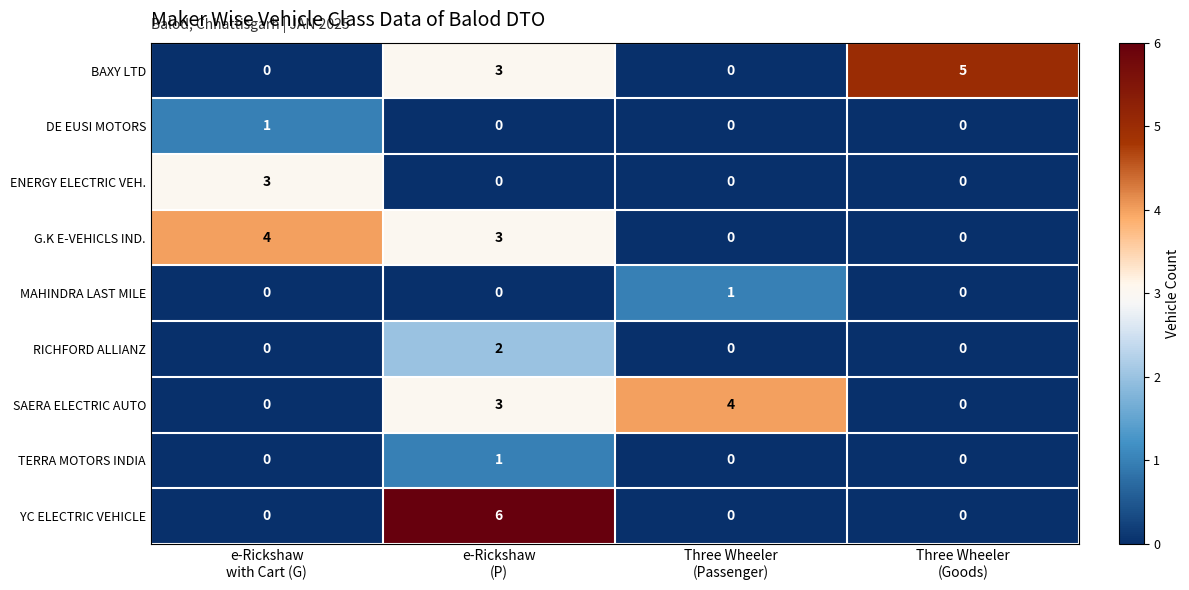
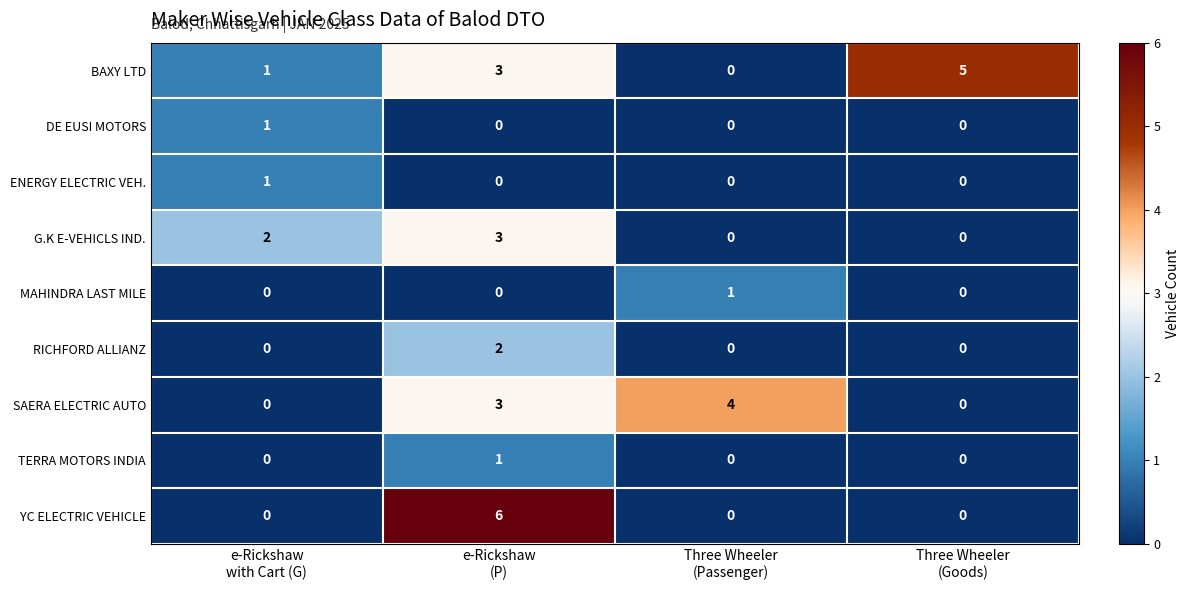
  {
    "BAXY LTD": {
-     "e-Rickshaw with Cart (G)": 0,
+     "e-Rickshaw with Cart (G)": 1,
      "e-Rickshaw (P)": 3,
      "Three Wheeler (Passenger)": 0,
      "Three Wheeler (Goods)": 5
    },
    "DE EUSI MOTORS": {
      "e-Rickshaw with Cart (G)": 1,
      "e-Rickshaw (P)": 0,
      "Three Wheeler (Passenger)": 0,
      "Three Wheeler (Goods)": 0
    },
    "ENERGY ELECTRIC VEH.": {
-     "e-Rickshaw with Cart (G)": 3,
+     "e-Rickshaw with Cart (G)": 1,
      "e-Rickshaw (P)": 0,
      "Three Wheeler (Passenger)": 0,
      "Three Wheeler (Goods)": 0
    },
    "G.K E-VEHICLS IND.": {
-     "e-Rickshaw with Cart (G)": 4,
+     "e-Rickshaw with Cart (G)": 2,
      "e-Rickshaw (P)": 3,
      "Three Wheeler (Passenger)": 0,
      "Three Wheeler (Goods)": 0
    },
    "MAHINDRA LAST MILE": {
      "e-Rickshaw with Cart (G)": 0,
      "e-Rickshaw (P)": 0,
      "Three Wheeler (Passenger)": 1,
      "Three Wheeler (Goods)": 0
    },
    "RICHFORD ALLIANZ": {
      "e-Rickshaw with Cart (G)": 0,
      "e-Rickshaw (P)": 2,
      "Three Wheeler (Passenger)": 0,
      "Three Wheeler (Goods)": 0
    },
    "SAERA ELECTRIC AUTO": {
      "e-Rickshaw with Cart (G)": 0,
      "e-Rickshaw (P)": 3,
      "Three Wheeler (Passenger)": 4,
      "Three Wheeler (Goods)": 0
    },
    "TERRA MOTORS INDIA": {
      "e-Rickshaw with Cart (G)": 0,
      "e-Rickshaw (P)": 1,
      "Three Wheeler (Passenger)": 0,
      "Three Wheeler (Goods)": 0
    },
    "YC ELECTRIC VEHICLE": {
      "e-Rickshaw with Cart (G)": 0,
      "e-Rickshaw (P)": 6,
      "Three Wheeler (Passenger)": 0,
      "Three Wheeler (Goods)": 0
    }
  }
